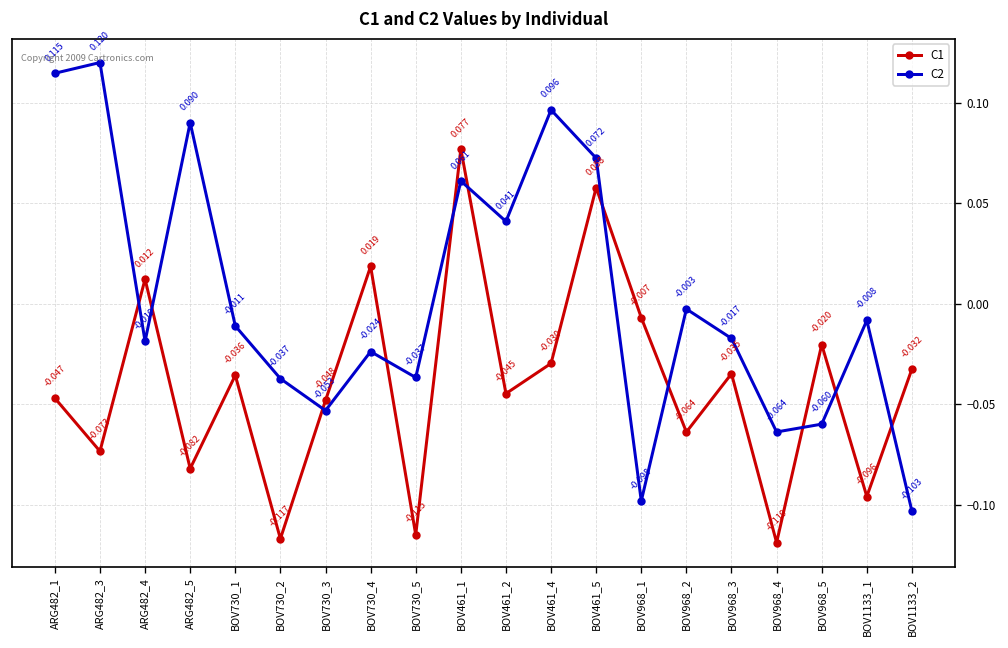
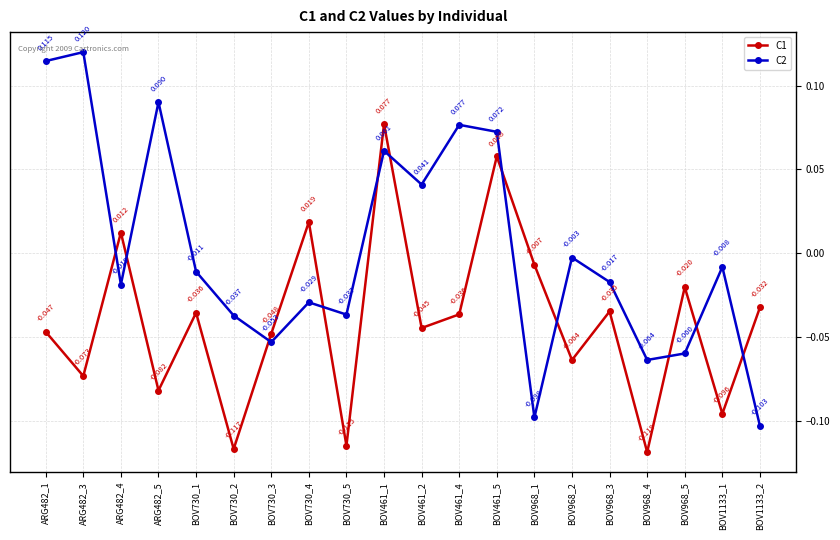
  {
    "C1": {
      "ARG482_1": -0.047,
      "ARG482_3": -0.073,
      "ARG482_4": 0.012,
      "ARG482_5": -0.082,
      "BOV730_1": -0.036,
      "BOV730_2": -0.117,
      "BOV730_4": 0.019,
      "BOV730_5": -0.115,
      "BOV461_1": 0.077,
      "BOV461_2": -0.045,
-     "BOV461_4": -0.030,
+     "BOV461_4": -0.036,
      "BOV968_1": -0.007,
      "BOV968_2": -0.064,
      "BOV968_4": -0.119,
      "BOV968_5": -0.020,
      "BOV1133_1": -0.096,
      "BOV1133_2": -0.032
    },
    "C2": {
      "ARG482_3": 0.120,
      "ARG482_4": -0.019,
      "ARG482_5": 0.090,
      "BOV730_1": -0.011,
      "BOV730_2": -0.037,
-     "BOV730_4": -0.024,
+     "BOV730_4": -0.029,
      "BOV730_5": -0.037,
      "BOV461_2": 0.041,
-     "BOV461_4": 0.096,
+     "BOV461_4": 0.077,
      "BOV461_5": 0.072,
      "BOV968_1": -0.098,
      "BOV968_2": -0.003,
      "BOV968_3": -0.017,
      "BOV968_4": -0.064,
      "BOV968_5": -0.060,
      "BOV1133_1": -0.008,
      "BOV1133_2": -0.103
    }
  }
